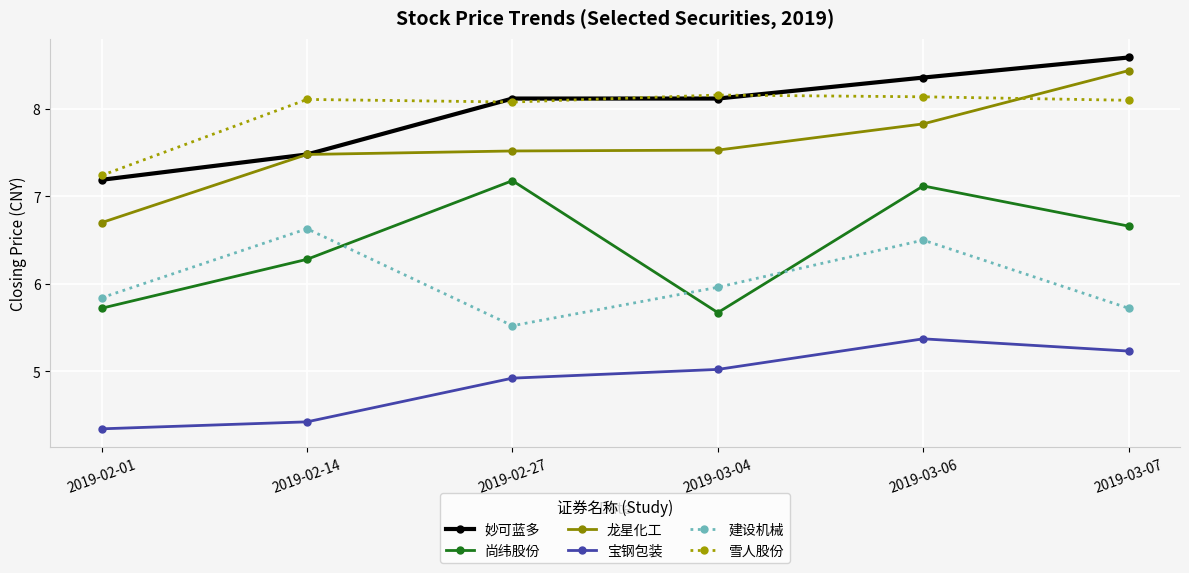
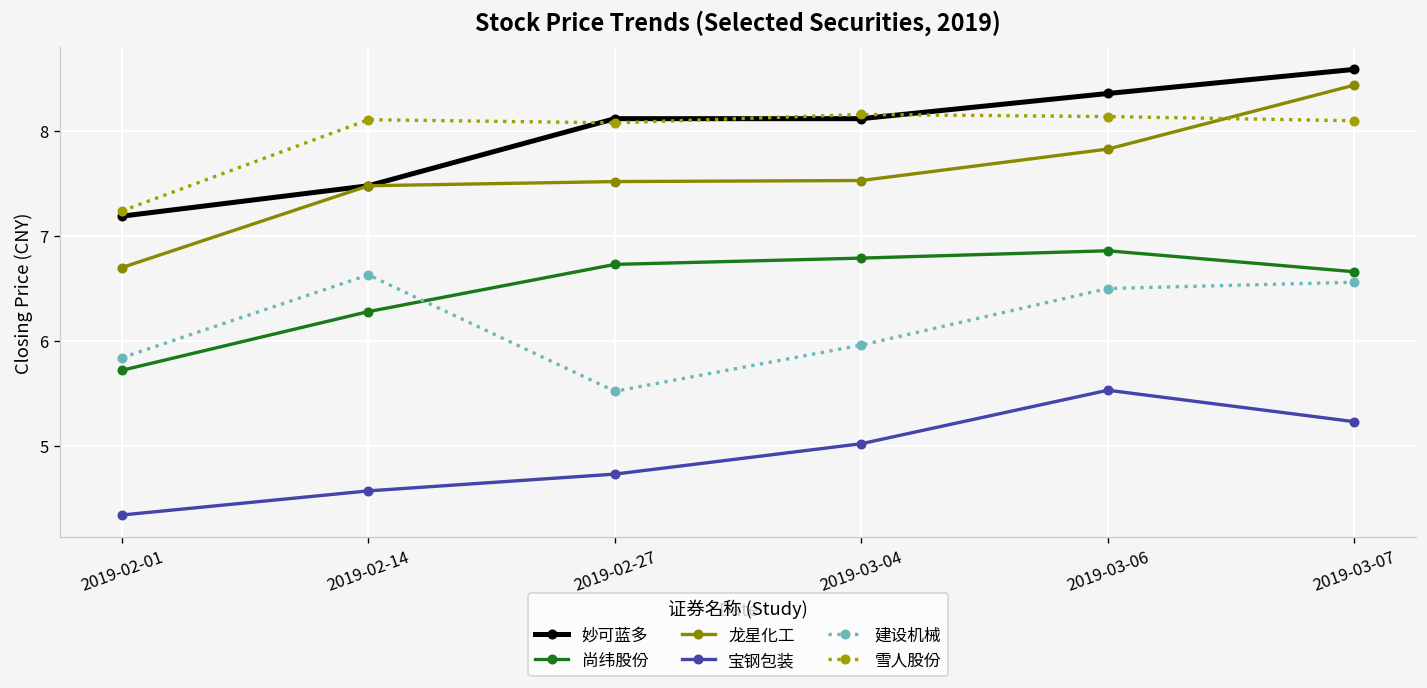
  {
    "妙可蓝多": {
      "2019-02-01": 7.2,
      "2019-02-27": 8.1,
      "2019-03-04": 8.1,
      "2019-03-06": 8.4,
      "2019-03-07": 8.6
    },
    "尚纬股份": {
      "2019-02-01": 5.7,
      "2019-02-14": 6.3,
-     "2019-02-27": 7.2,
-     "2019-03-04": 5.7,
-     "2019-03-06": 7.1,
+     "2019-02-27": 6.7,
+     "2019-03-04": 6.8,
+     "2019-03-06": 6.9,
      "2019-03-07": 6.7
    },
    "宝钢包装": {
      "2019-02-01": 4.3,
-     "2019-02-14": 4.4,
-     "2019-02-27": 4.9,
+     "2019-02-14": 4.6,
+     "2019-02-27": 4.7,
      "2019-03-04": 5.0,
-     "2019-03-06": 5.4,
+     "2019-03-06": 5.5,
      "2019-03-07": 5.2
    },
    "建设机械": {
      "2019-02-01": 5.8,
      "2019-02-14": 6.6,
      "2019-02-27": 5.5,
      "2019-03-04": 6.0,
      "2019-03-06": 6.5,
-     "2019-03-07": 5.7
+     "2019-03-07": 6.6
    }
  }
